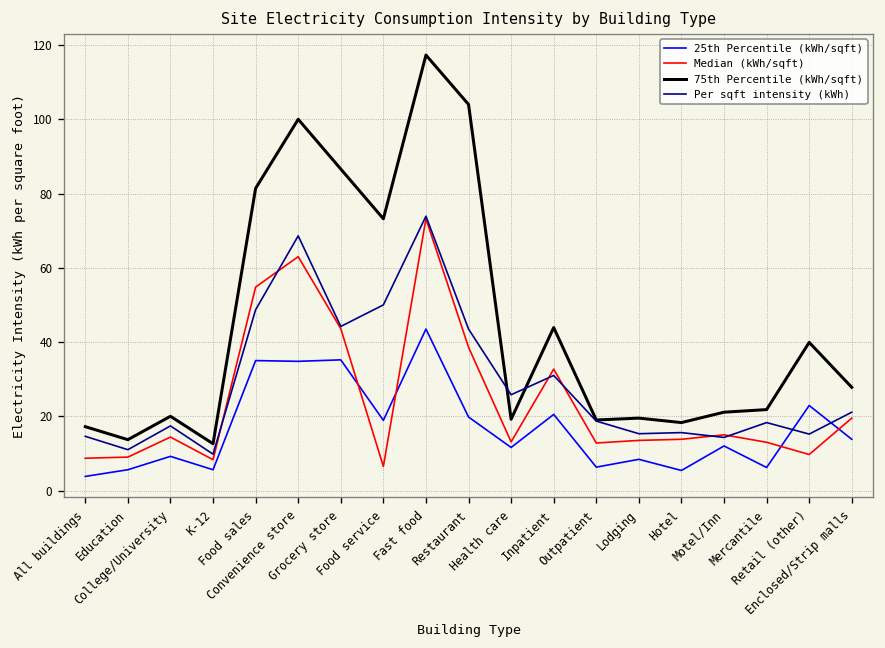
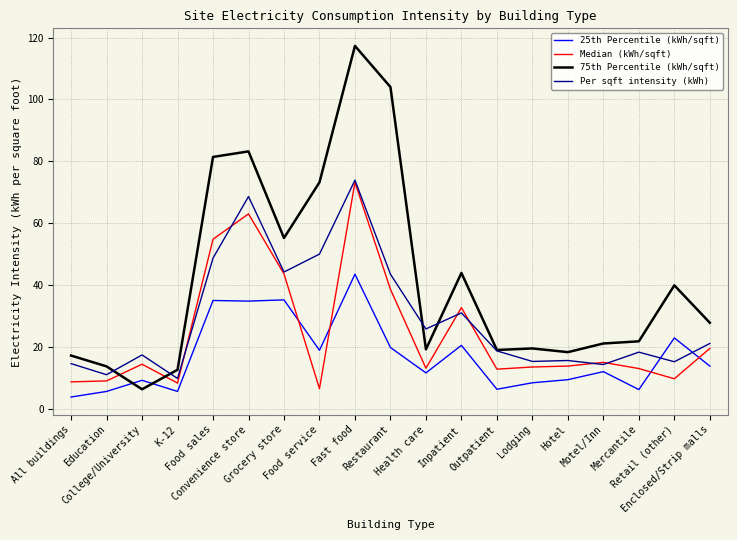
  {
    "25th Percentile (kWh/sqft)": {
      "All buildings": 4,
      "Education": 6,
      "College/University": 9,
      "K-12": 6,
      "Food sales": 35,
      "Convenience store": 35,
      "Grocery store": 35,
      "Food service": 19,
      "Fast food": 44,
      "Restaurant": 20,
      "Health care": 12,
      "Inpatient": 21,
      "Outpatient": 6,
      "Lodging": 8,
-     "Hotel": 5,
+     "Hotel": 9,
      "Motel/Inn": 12,
      "Mercantile": 6,
      "Retail (other)": 23,
      "Enclosed/Strip malls": 14
    },
    "Median (kWh/sqft)": {
      "All buildings": 9,
      "Education": 9,
      "College/University": 14,
      "K-12": 8,
      "Food sales": 55,
      "Convenience store": 63,
      "Food service": 7,
      "Restaurant": 39,
      "Health care": 13,
      "Inpatient": 33,
      "Outpatient": 13,
      "Lodging": 14,
      "Hotel": 14,
      "Mercantile": 13,
      "Retail (other)": 10,
      "Enclosed/Strip malls": 20
    },
    "75th Percentile (kWh/sqft)": {
      "All buildings": 17,
      "Education": 14,
-     "College/University": 20,
+     "College/University": 6,
      "K-12": 13,
      "Food sales": 81,
-     "Convenience store": 100,
-     "Grocery store": 87,
+     "Convenience store": 83,
+     "Grocery store": 55,
      "Food service": 73,
      "Fast food": 117,
      "Restaurant": 104,
      "Health care": 19,
      "Inpatient": 44,
      "Lodging": 20,
      "Hotel": 18,
      "Motel/Inn": 21,
      "Mercantile": 22,
      "Retail (other)": 40,
      "Enclosed/Strip malls": 28
    },
    "Per sqft intensity (kWh)": {
      "All buildings": 15,
      "Education": 11,
      "College/University": 17,
      "K-12": 10,
      "Food sales": 49,
      "Convenience store": 69,
      "Food service": 50,
      "Restaurant": 44,
      "Health care": 26,
      "Inpatient": 31,
      "Lodging": 15,
      "Hotel": 16,
      "Mercantile": 18,
      "Retail (other)": 15,
      "Enclosed/Strip malls": 21
    }
  }
